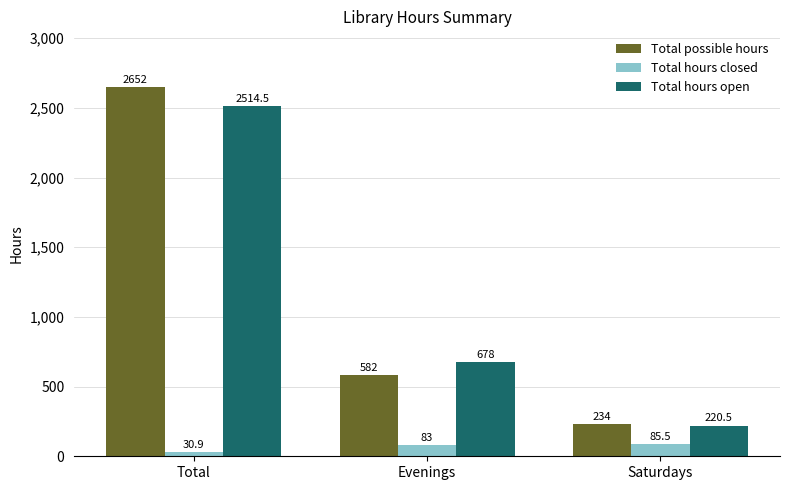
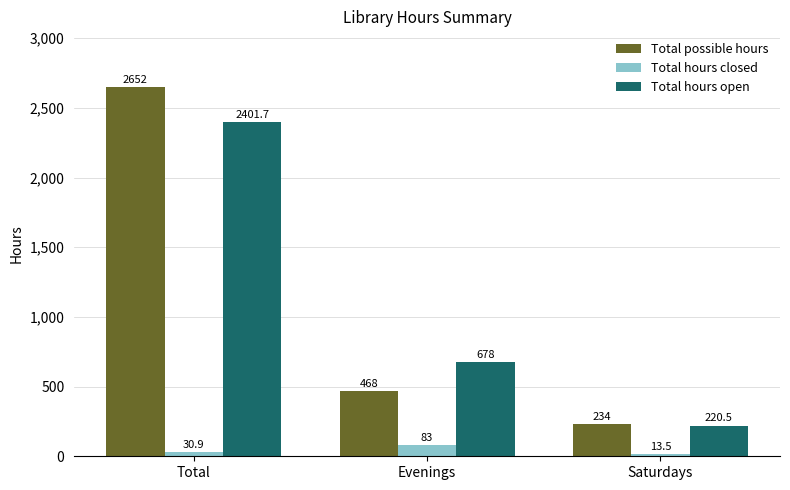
  {
    "Total possible hours": {
      "Total": 2652,
-     "Evenings": 582,
+     "Evenings": 468,
      "Saturdays": 234
    },
    "Total hours closed": {
      "Total": 30.9,
      "Evenings": 83,
-     "Saturdays": 85.5
+     "Saturdays": 13.5
    },
    "Total hours open": {
-     "Total": 2514.5,
+     "Total": 2401.7,
      "Evenings": 678,
      "Saturdays": 220.5
    }
  }
